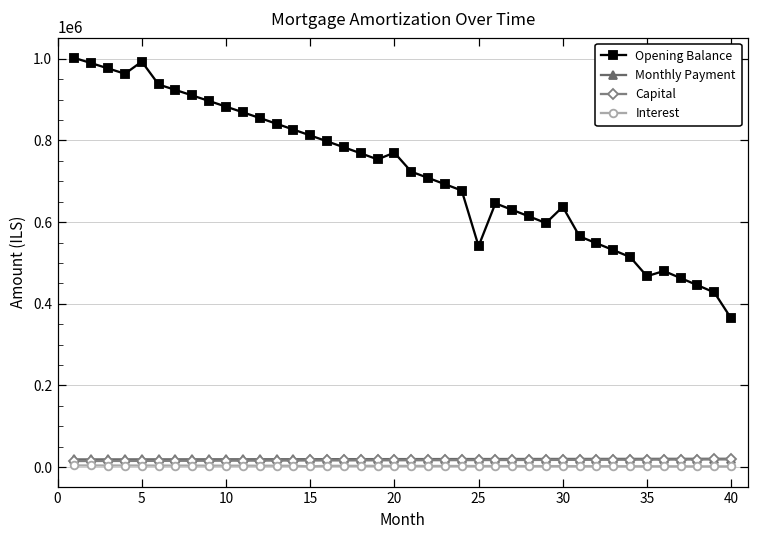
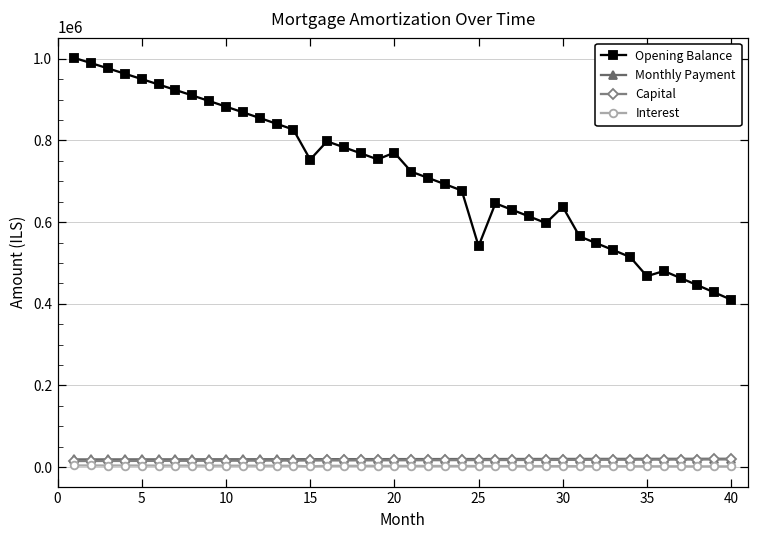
  {
    "Opening Balance": {
-     "5": 990000,
+     "5": 950000,
      "10": 880000,
-     "15": 810000,
+     "15": 750000,
      "20": 770000,
      "25": 540000,
      "30": 640000,
      "35": 470000,
-     "40": 360000
+     "40": 410000
    },
    "Interest": {
      "5": 0,
      "10": 0,
      "15": 0,
      "20": 0,
      "25": 0,
      "30": 0,
      "35": 0,
      "40": 0
    }
  }
